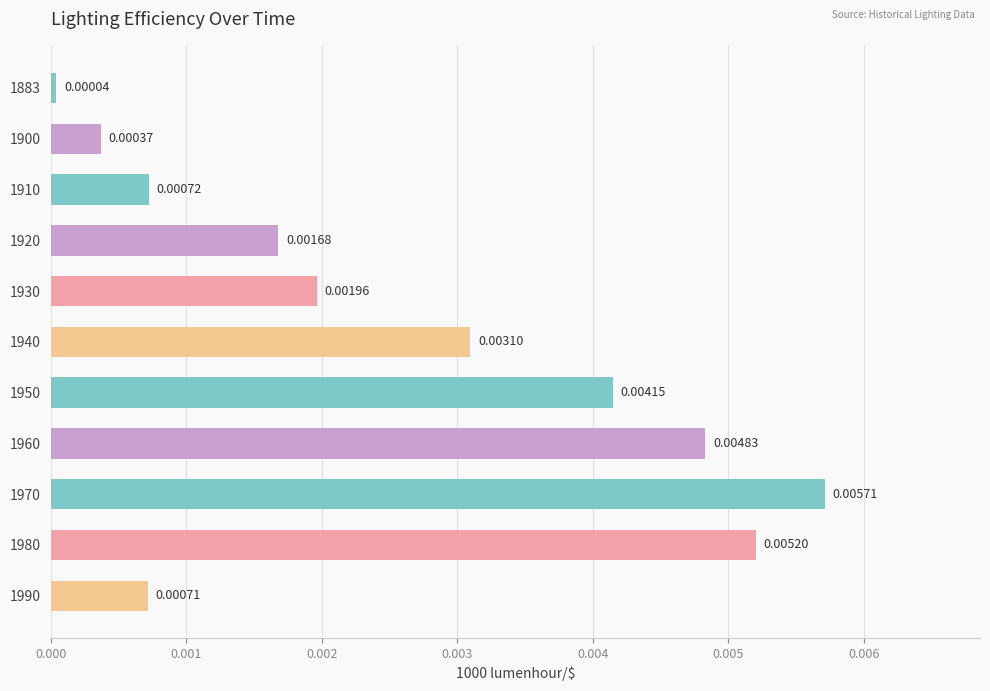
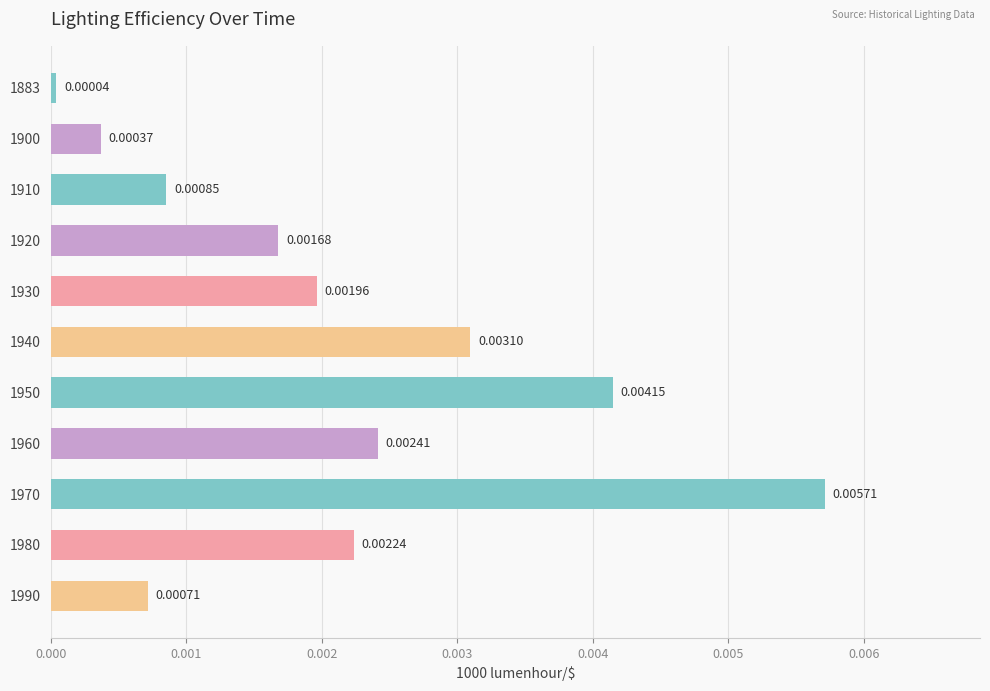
  {
    "1883": 0.00004,
    "1900": 0.00037,
-   "1910": 0.00072,
+   "1910": 0.00085,
    "1920": 0.00168,
    "1930": 0.00196,
    "1940": 0.00310,
    "1950": 0.00415,
-   "1960": 0.00483,
+   "1960": 0.00241,
    "1970": 0.00571,
-   "1980": 0.00520,
+   "1980": 0.00224,
    "1990": 0.00071
  }
